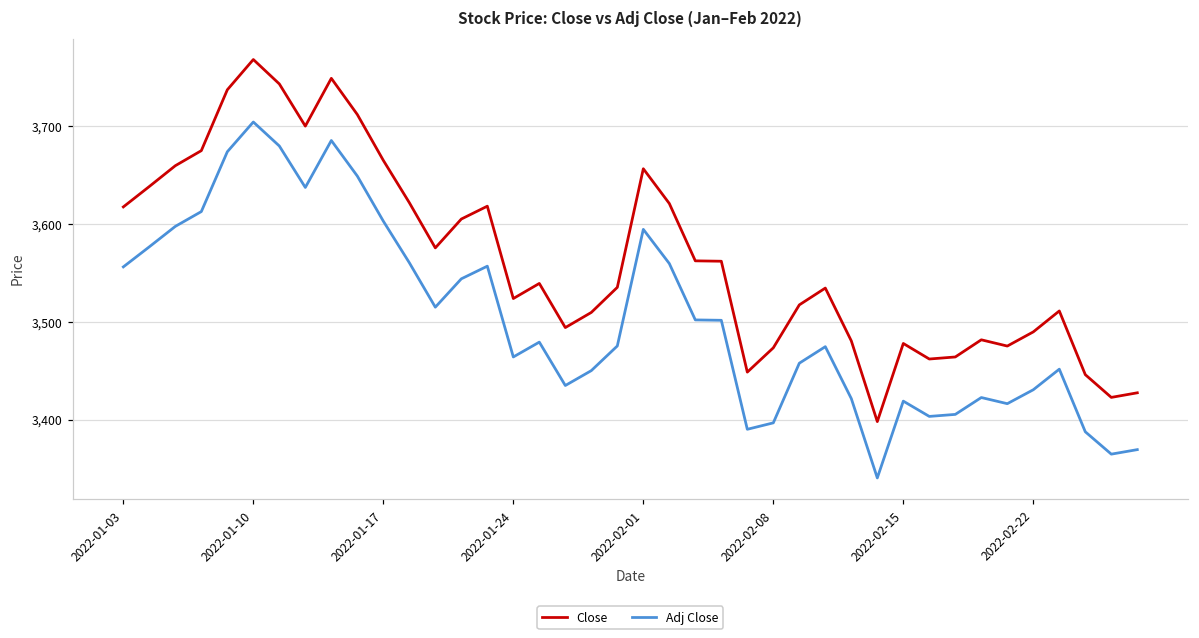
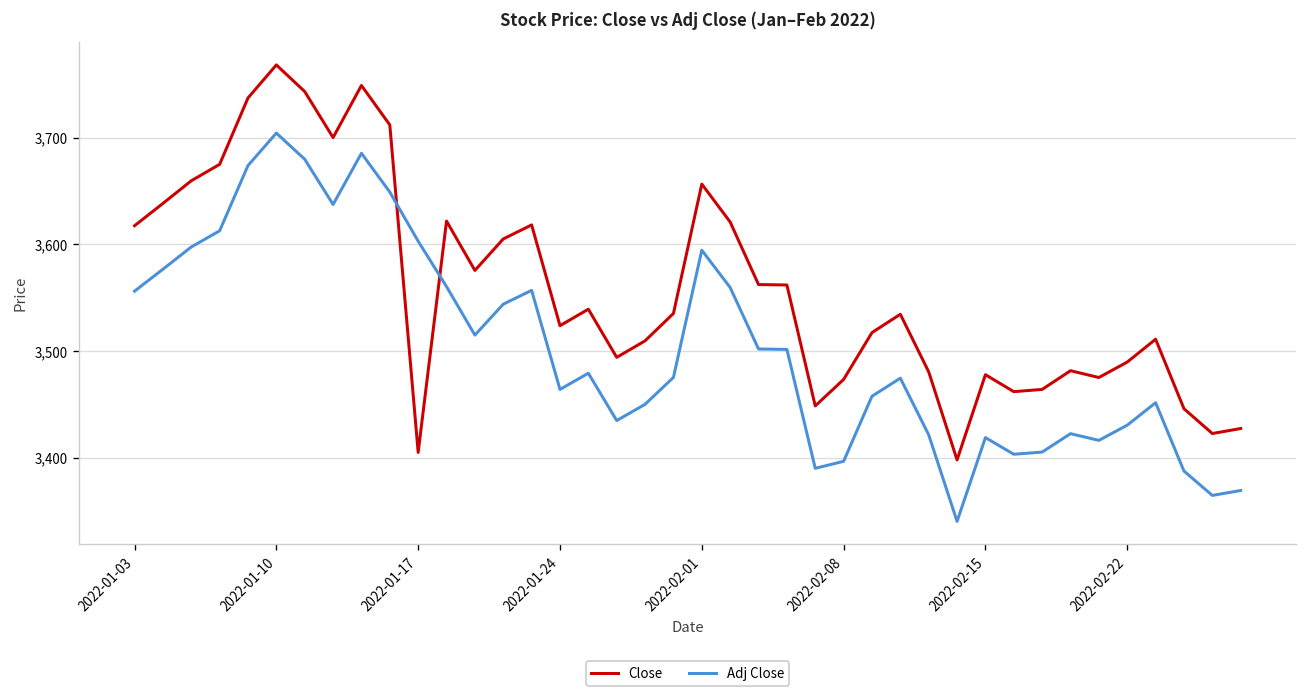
  {
    "Close": {
      "2022-01-03": "3,620",
      "2022-01-10": "3,770",
-     "2022-01-17": "3,670",
+     "2022-01-17": "3,410",
      "2022-01-24": "3,520",
      "2022-02-01": "3,660",
      "2022-02-08": "3,470",
      "2022-02-15": "3,480",
      "2022-02-22": "3,490"
    },
    "Adj Close": {
      "2022-01-03": "3,560",
      "2022-01-10": "3,700",
      "2022-01-17": "3,600",
      "2022-01-24": "3,460",
      "2022-02-01": "3,590",
      "2022-02-08": "3,400",
      "2022-02-15": "3,420",
      "2022-02-22": "3,430"
    }
  }
